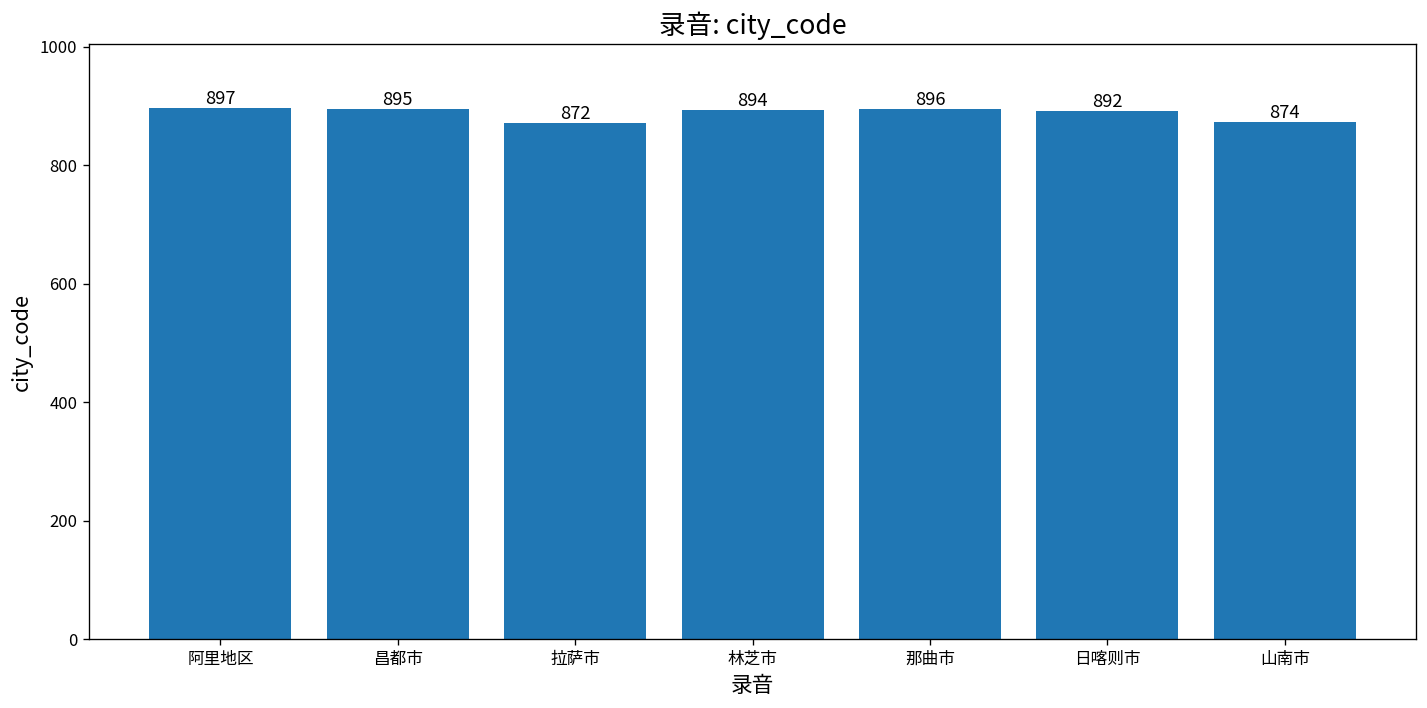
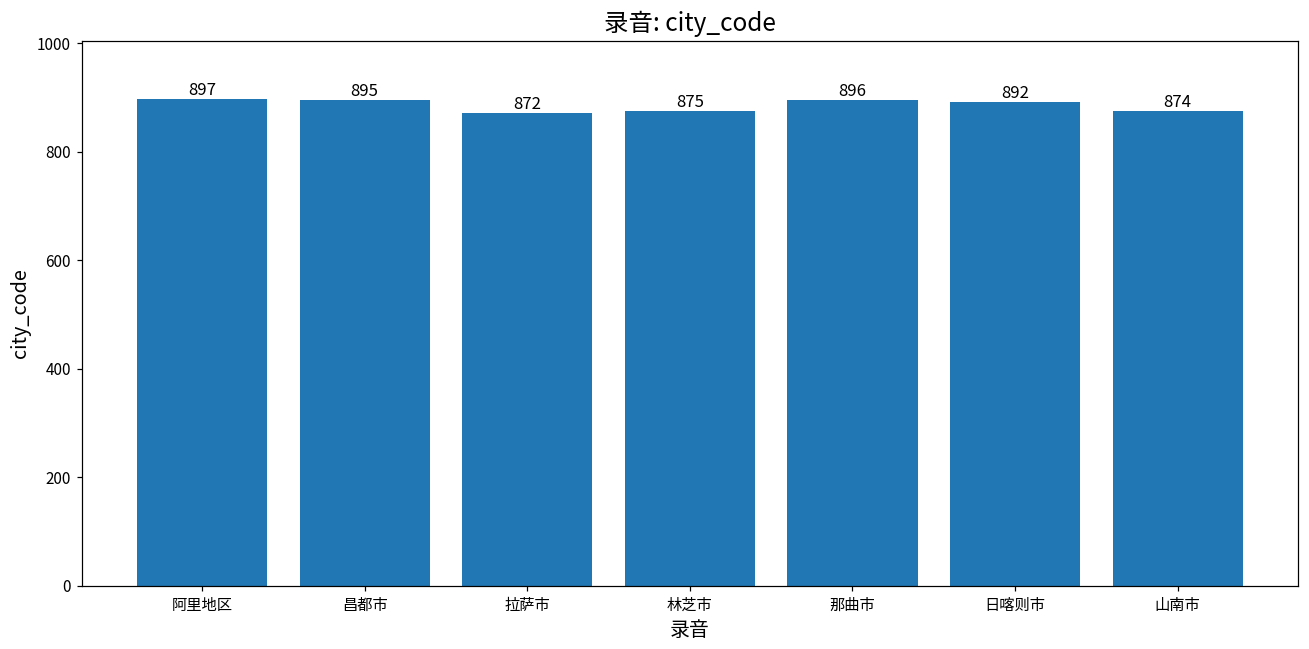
  {
    "阿里地区": 897,
    "昌都市": 895,
    "拉萨市": 872,
-   "林芝市": 894,
+   "林芝市": 875,
    "那曲市": 896,
    "日喀则市": 892,
    "山南市": 874
  }
